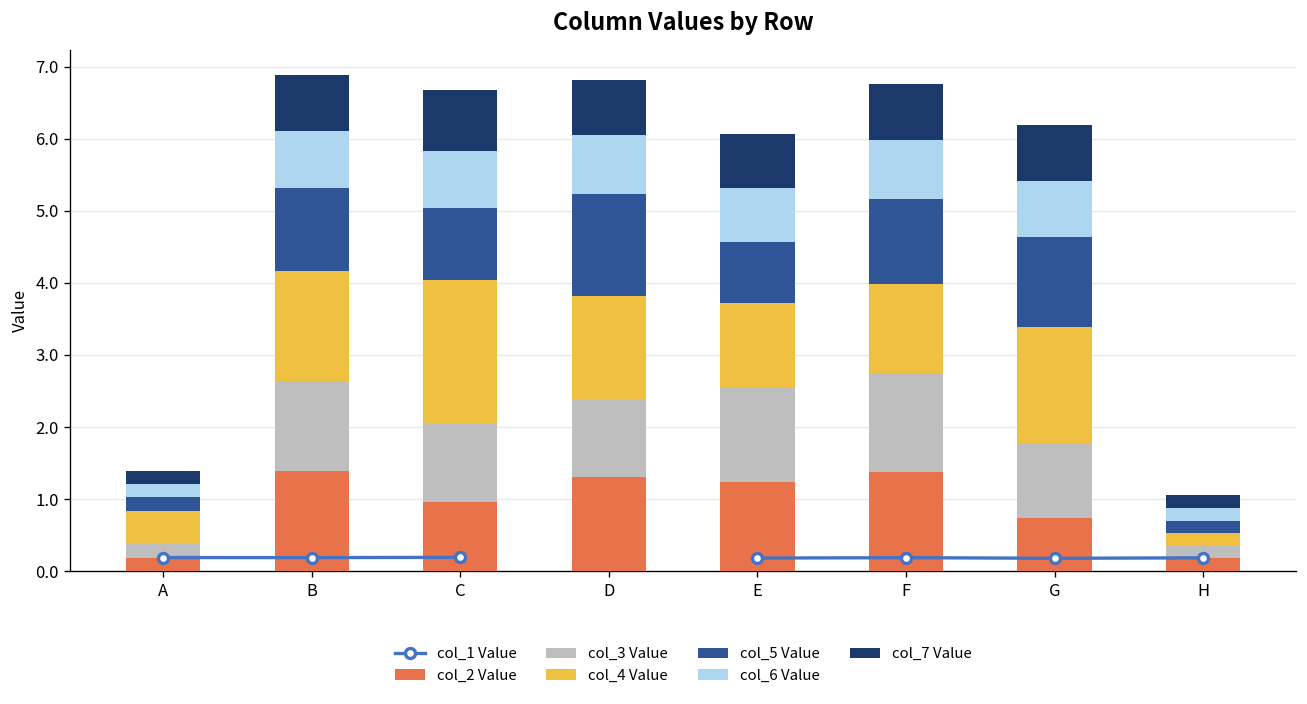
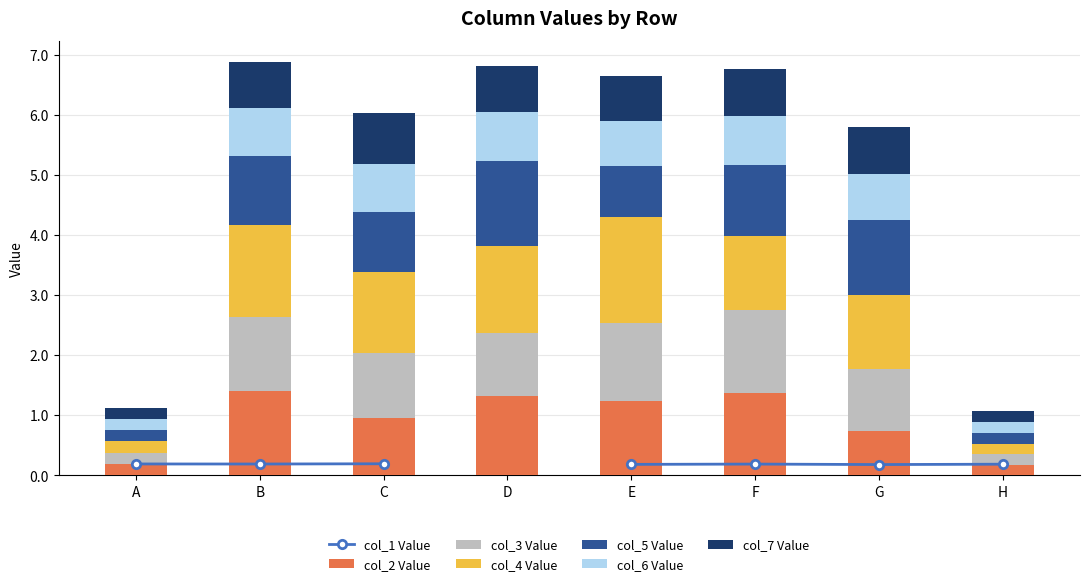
  {
    "col_2 Value": {
      "A": 0.2,
      "B": 1.4,
      "C": 1.0,
      "D": 1.3,
      "E": 1.2,
      "F": 1.4,
      "G": 0.7,
      "H": 0.2
    },
    "col_4 Value": {
-     "A": 0.5,
+     "A": 0.2,
      "B": 1.5,
-     "C": 2.0,
+     "C": 1.3,
      "D": 1.5,
-     "E": 1.2,
+     "E": 1.8,
      "F": 1.2,
-     "G": 1.6,
+     "G": 1.2,
      "H": 0.2
    }
  }
